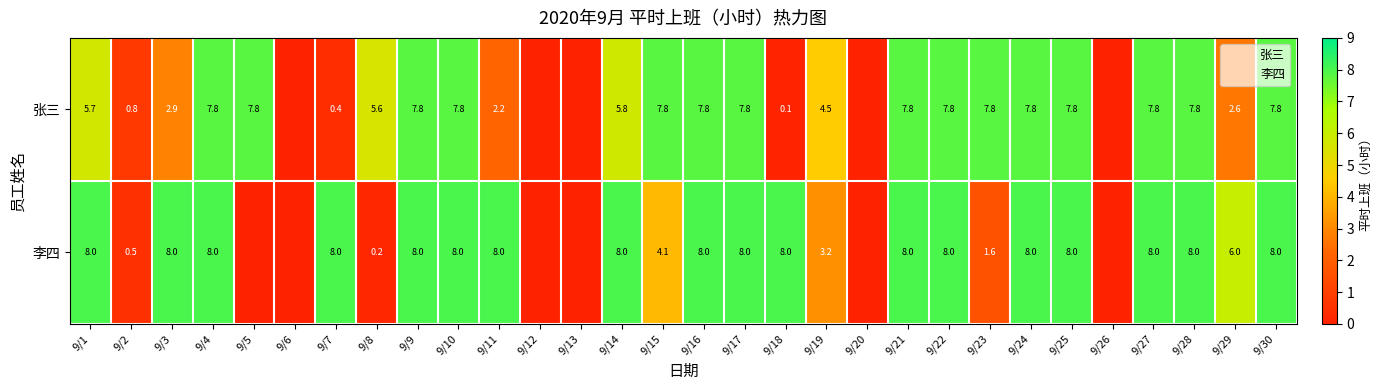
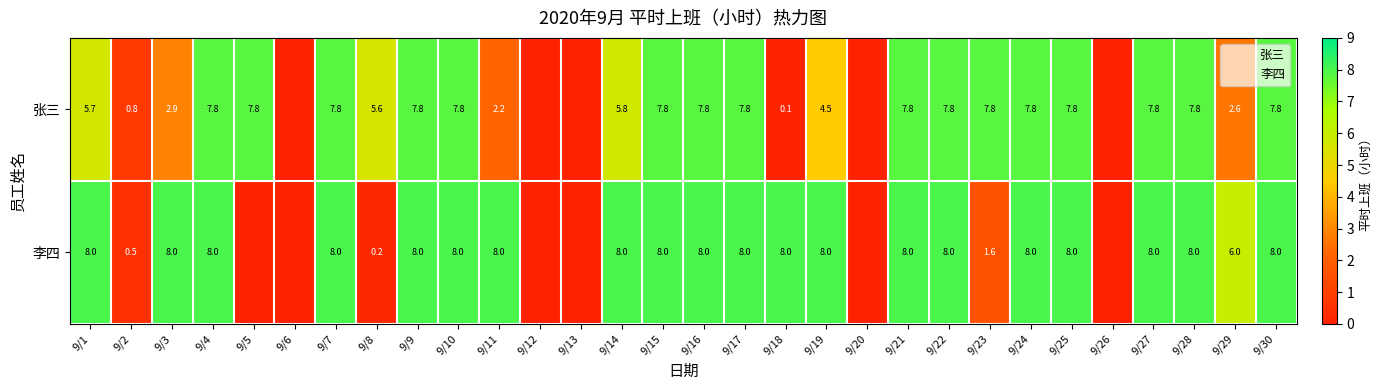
  {
    "张三": {
      "9/1": 5.7,
      "9/2": 0.8,
      "9/3": 2.9,
      "9/4": 7.8,
      "9/5": 7.8,
-     "9/7": 0.4,
+     "9/7": 7.8,
      "9/8": 5.6,
      "9/9": 7.8,
      "9/10": 7.8,
      "9/11": 2.2,
      "9/14": 5.8,
      "9/15": 7.8,
      "9/16": 7.8,
      "9/17": 7.8,
      "9/18": 0.1,
      "9/19": 4.5,
      "9/21": 7.8,
      "9/22": 7.8,
      "9/23": 7.8,
      "9/24": 7.8,
      "9/25": 7.8,
      "9/27": 7.8,
      "9/28": 7.8,
      "9/29": 2.6,
      "9/30": 7.8
    },
    "李四": {
      "9/1": 8.0,
      "9/2": 0.5,
      "9/3": 8.0,
      "9/4": 8.0,
      "9/7": 8.0,
      "9/8": 0.2,
      "9/9": 8.0,
      "9/10": 8.0,
      "9/11": 8.0,
      "9/14": 8.0,
-     "9/15": 4.1,
+     "9/15": 8.0,
      "9/16": 8.0,
      "9/17": 8.0,
      "9/18": 8.0,
-     "9/19": 3.2,
+     "9/19": 8.0,
      "9/21": 8.0,
      "9/22": 8.0,
      "9/23": 1.6,
      "9/24": 8.0,
      "9/25": 8.0,
      "9/27": 8.0,
      "9/28": 8.0,
      "9/29": 6.0,
      "9/30": 8.0
    }
  }
